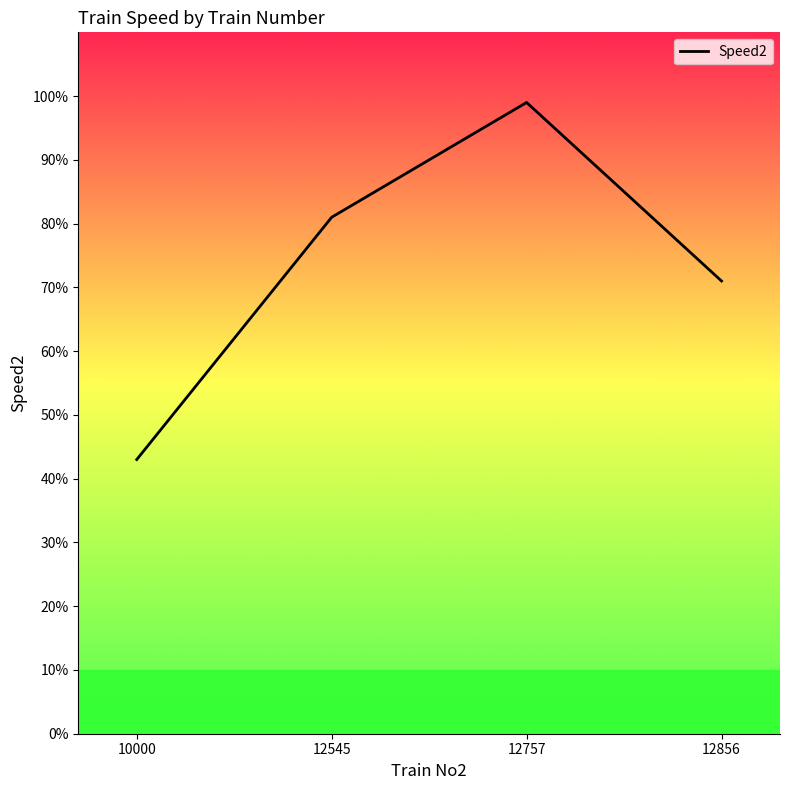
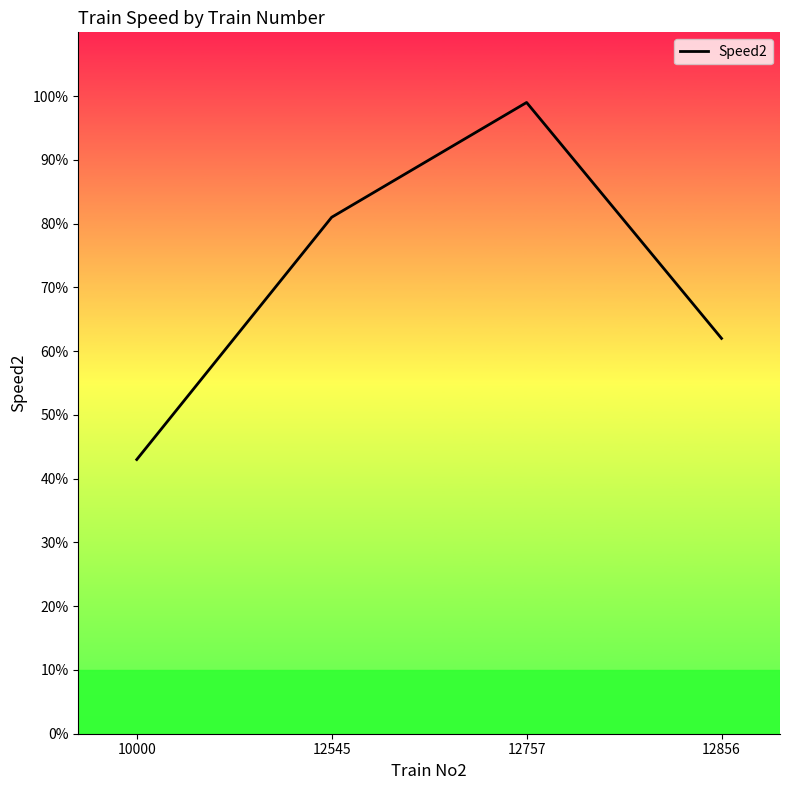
  {
    "10000": "43%",
    "12545": "81%",
    "12757": "99%",
-   "12856": "71%"
+   "12856": "62%"
  }
